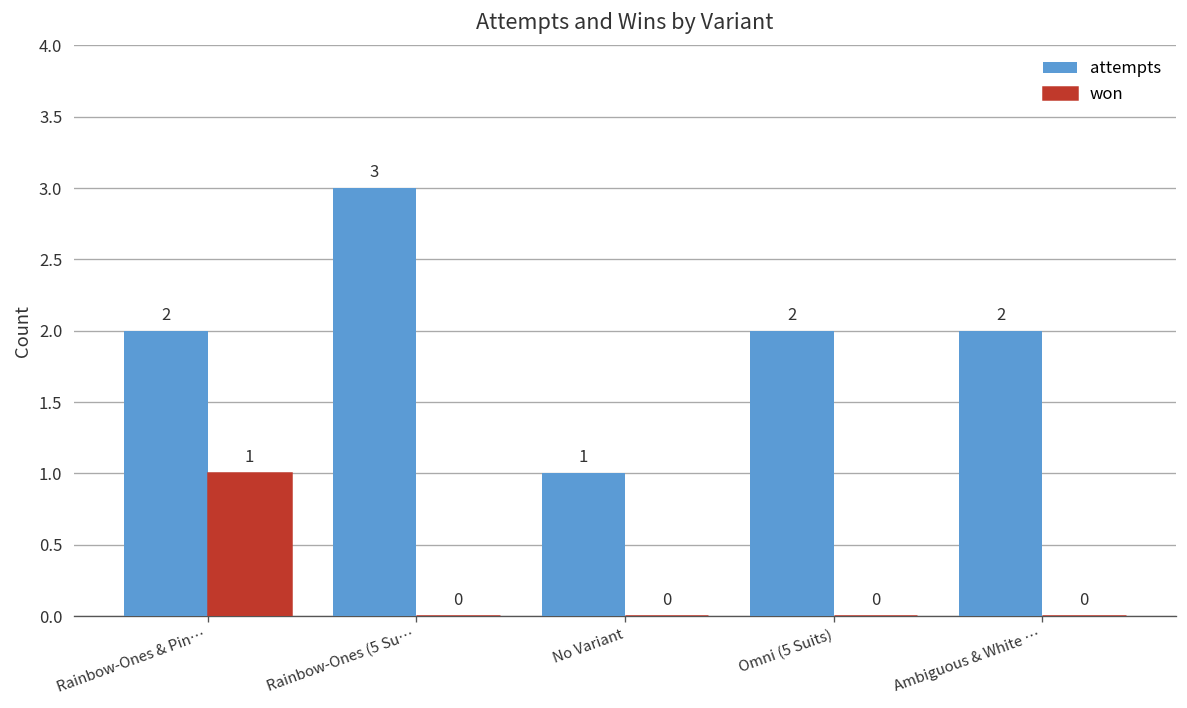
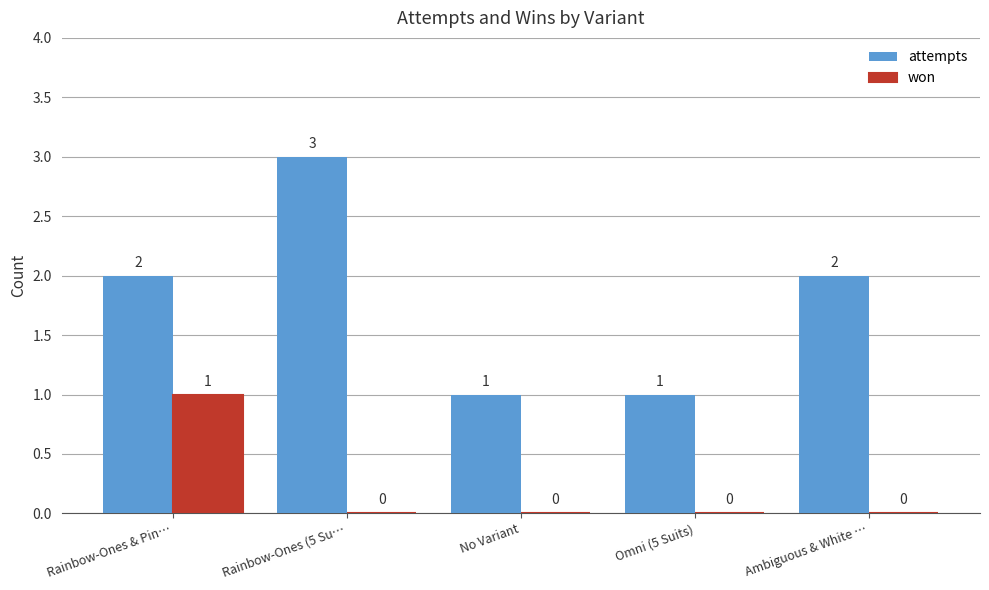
  {
    "attempts": {
      "Rainbow-Ones & Pin…": 2,
      "Rainbow-Ones (5 Su…": 3,
      "No Variant": 1,
-     "Omni (5 Suits)": 2,
+     "Omni (5 Suits)": 1,
      "Ambiguous & White …": 2
    },
    "won": {
      "Rainbow-Ones & Pin…": 1,
      "Rainbow-Ones (5 Su…": 0,
      "No Variant": 0,
      "Omni (5 Suits)": 0,
      "Ambiguous & White …": 0
    }
  }
